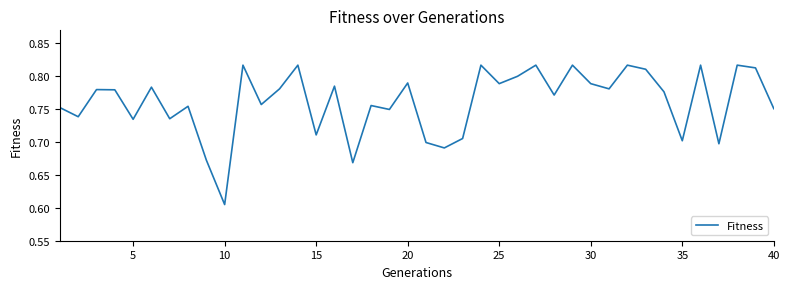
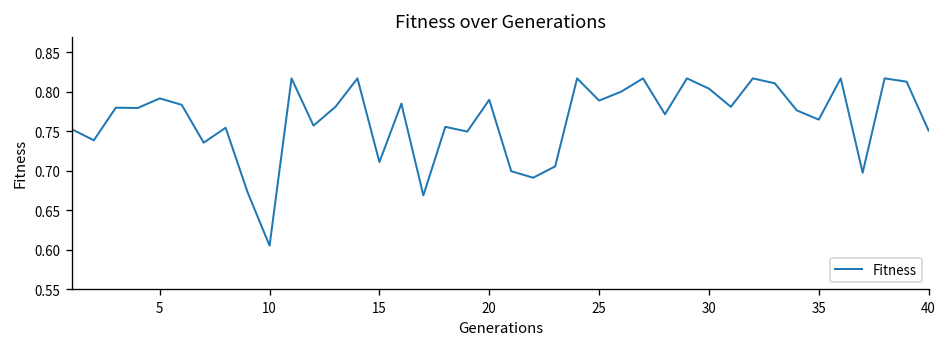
  {
-   "5": 0.73,
+   "5": 0.79,
    "10": 0.61,
    "15": 0.71,
    "20": 0.79,
    "25": 0.79,
-   "30": 0.79,
-   "35": 0.70,
+   "30": 0.80,
+   "35": 0.76,
    "40": 0.75
  }
